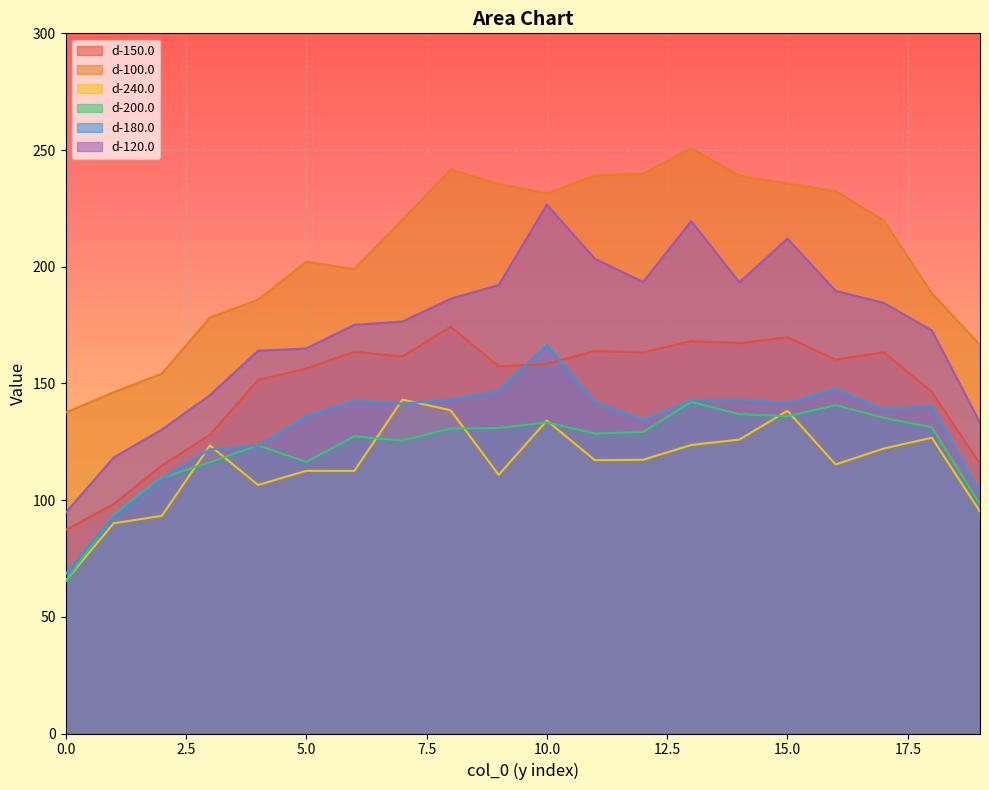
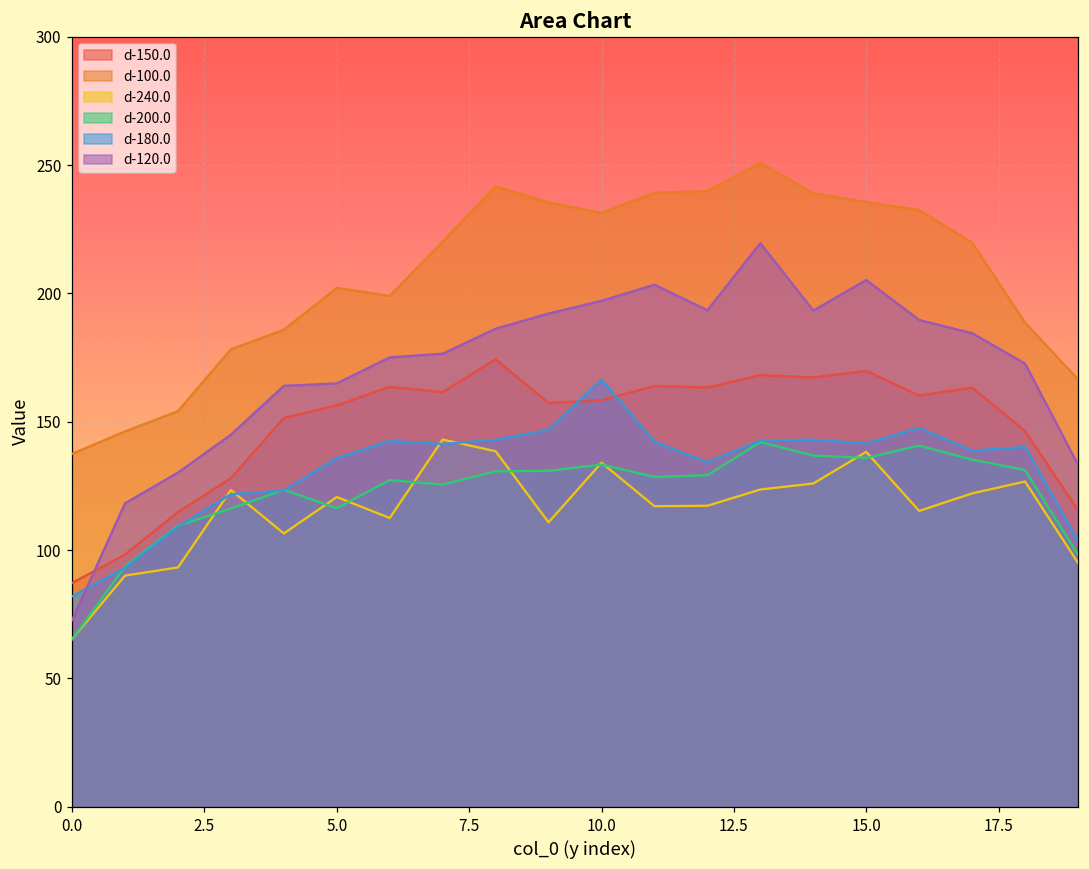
  {
    "d-240.0": {
-     "5.0": 113,
+     "5.0": 121,
      "15.0": 138
    },
    "d-200.0": {
      "5.0": 116,
      "15.0": 136
    },
    "d-180.0": {
-     "0.0": 68,
+     "0.0": 82,
      "5.0": 136,
      "10.0": 166,
      "15.0": 142
    },
    "d-120.0": {
-     "0.0": 95,
+     "0.0": 73,
      "5.0": 165,
-     "10.0": 227,
-     "15.0": 212
+     "10.0": 197,
+     "15.0": 205
    }
  }
